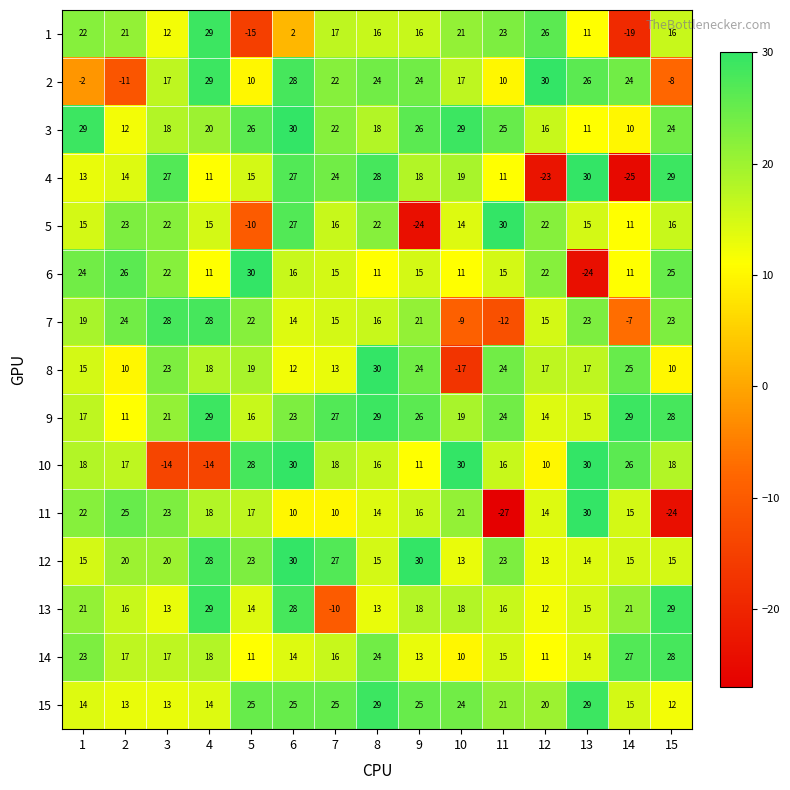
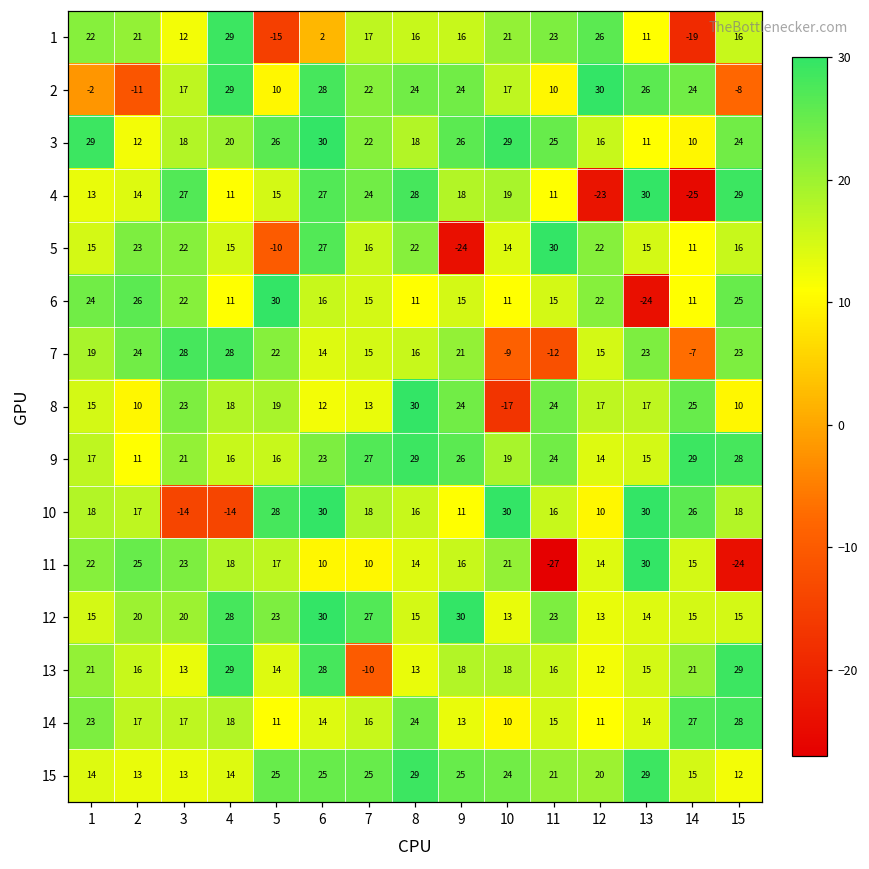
  {
    "9": {
      "1": 17,
      "2": 11,
      "3": 21,
-     "4": 29,
+     "4": 16,
      "5": 16,
      "6": 23,
      "7": 27,
      "8": 29,
      "9": 26,
      "10": 19,
      "11": 24,
      "12": 14,
      "13": 15,
      "14": 29,
      "15": 28
    }
  }
